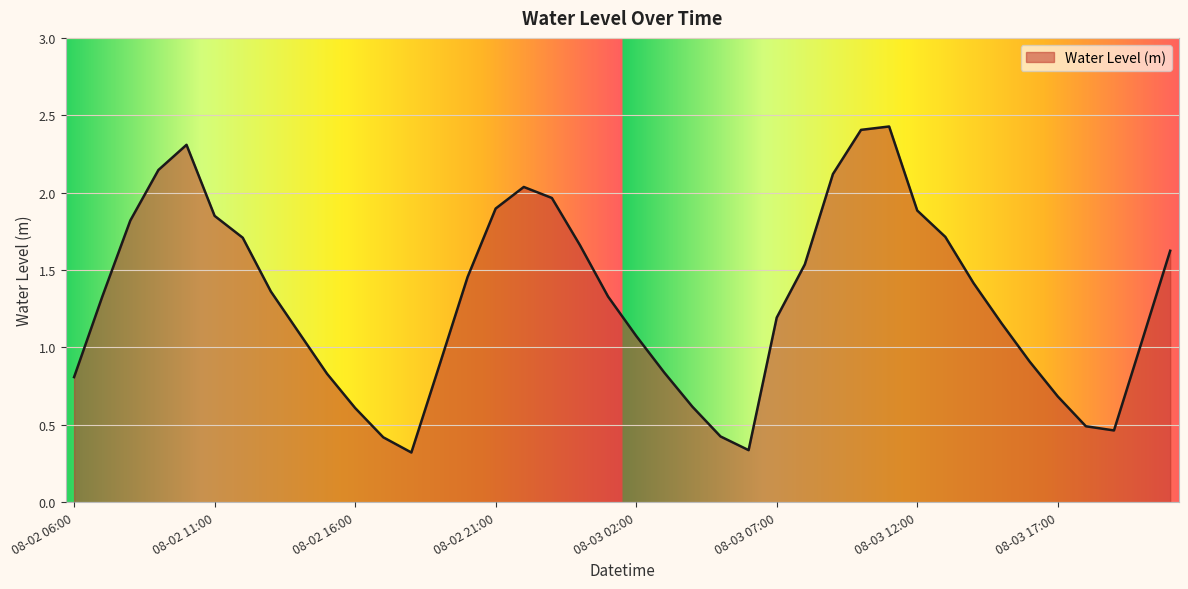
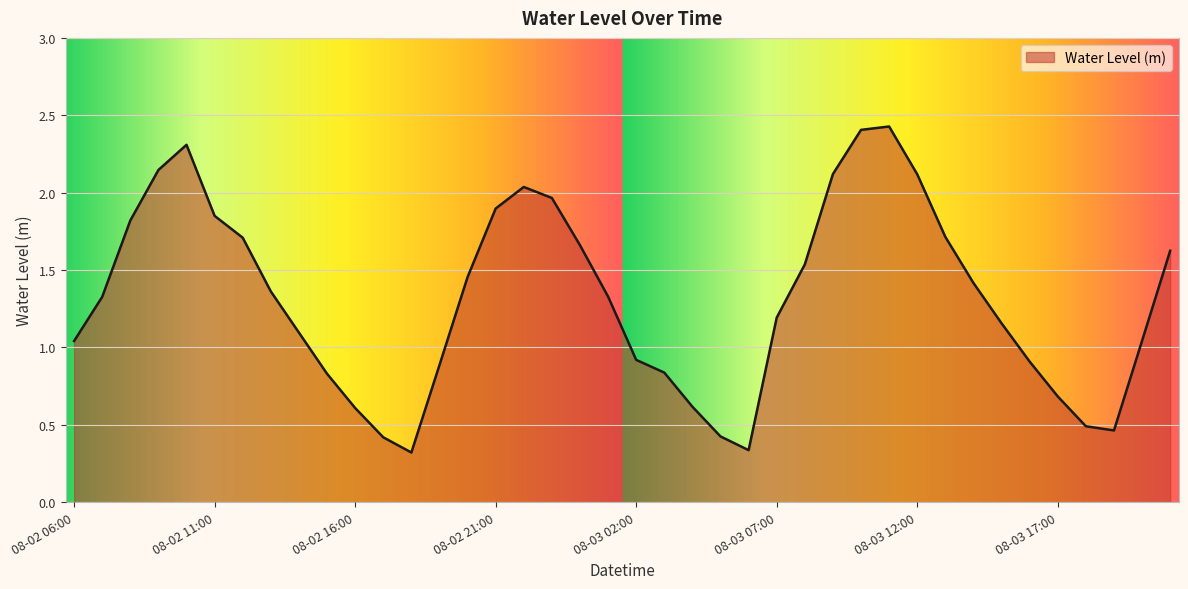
  {
-   "08-02 06:00": 0.81,
+   "08-02 06:00": 1.04,
    "08-02 11:00": 1.85,
    "08-02 16:00": 0.61,
    "08-02 21:00": 1.90,
-   "08-03 02:00": 1.07,
+   "08-03 02:00": 0.92,
    "08-03 07:00": 1.19,
-   "08-03 12:00": 1.88,
+   "08-03 12:00": 2.12,
    "08-03 17:00": 0.68
  }
